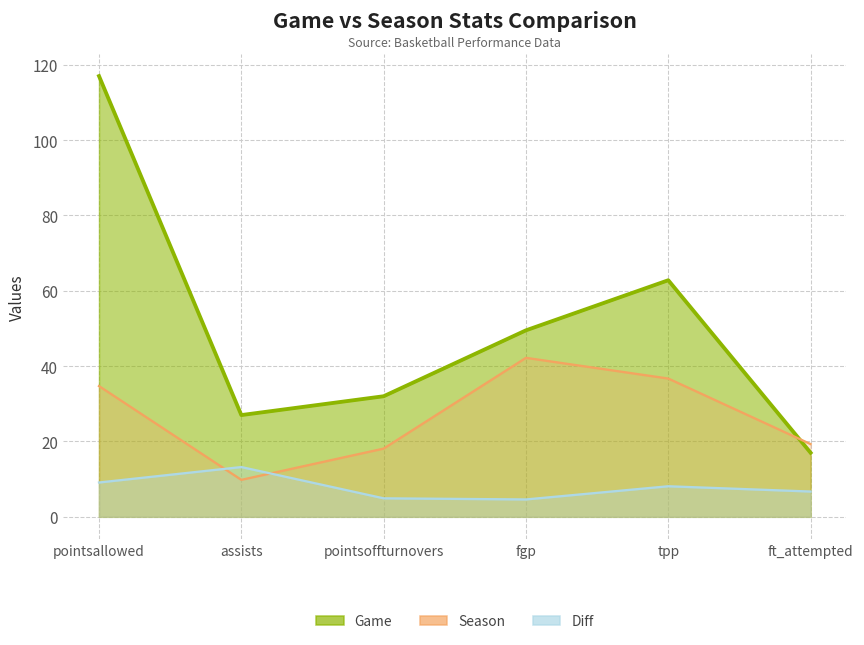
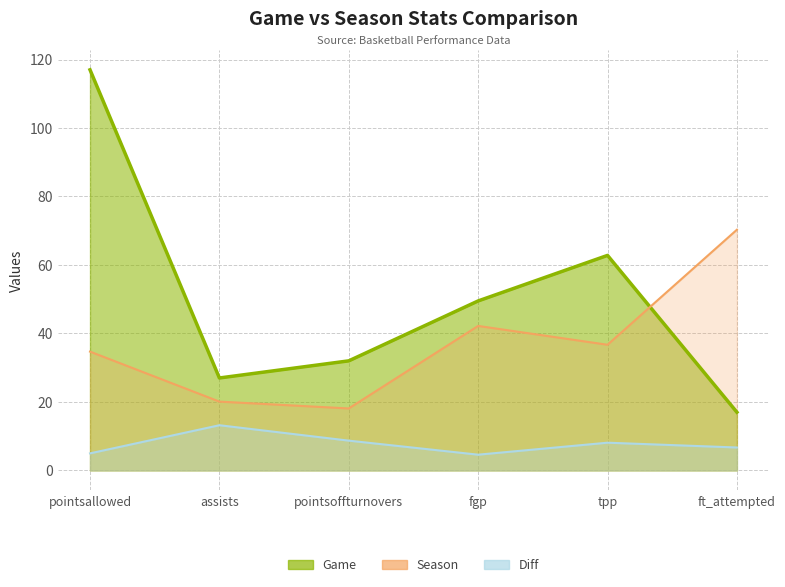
  {
    "Game": {
      "pointsallowed": 117,
      "assists": 27,
      "pointsoffturnovers": 32,
      "fgp": 50,
      "tpp": 63,
      "ft_attempted": 17
    },
    "Season": {
      "pointsallowed": 35,
-     "assists": 10,
+     "assists": 20,
      "pointsoffturnovers": 18,
      "fgp": 42,
      "tpp": 37,
-     "ft_attempted": 19
+     "ft_attempted": 70
    },
    "Diff": {
-     "pointsallowed": 9,
+     "pointsallowed": 5,
      "assists": 13,
-     "pointsoffturnovers": 5,
+     "pointsoffturnovers": 9,
      "fgp": 5,
      "tpp": 8,
      "ft_attempted": 7
    }
  }
